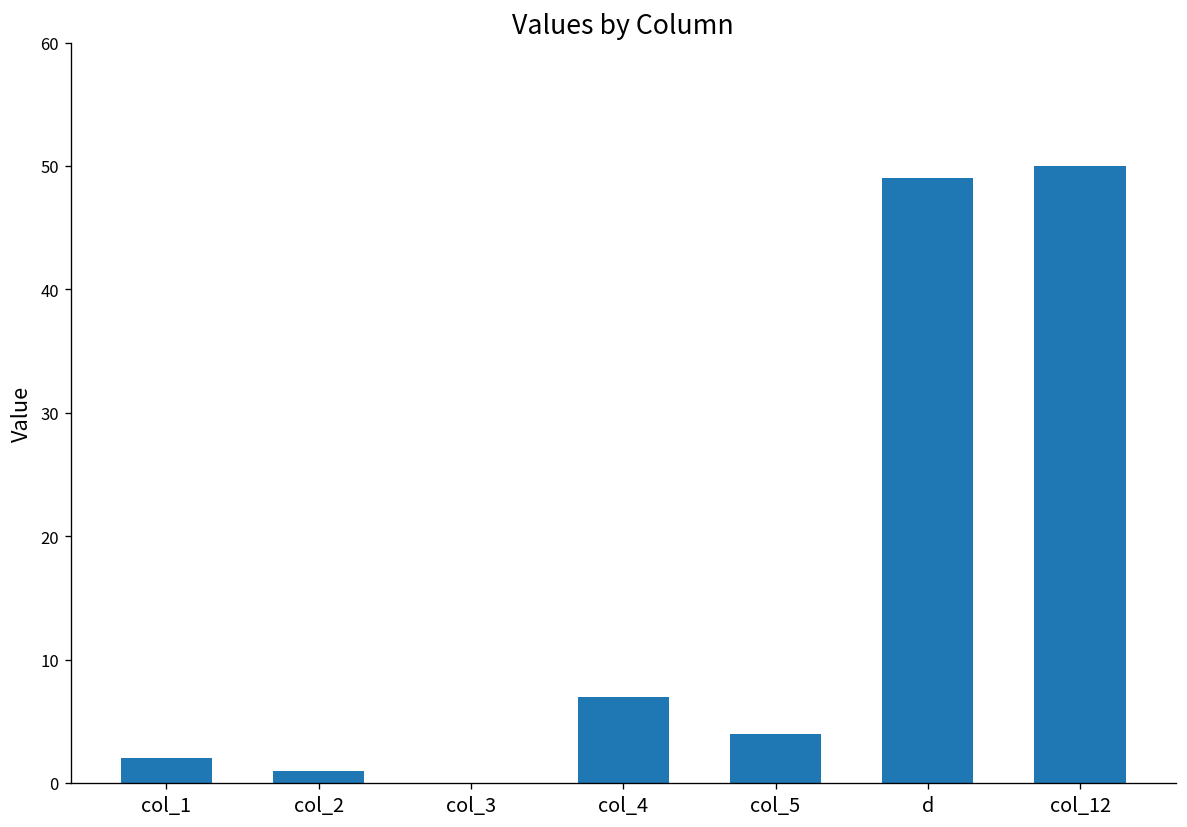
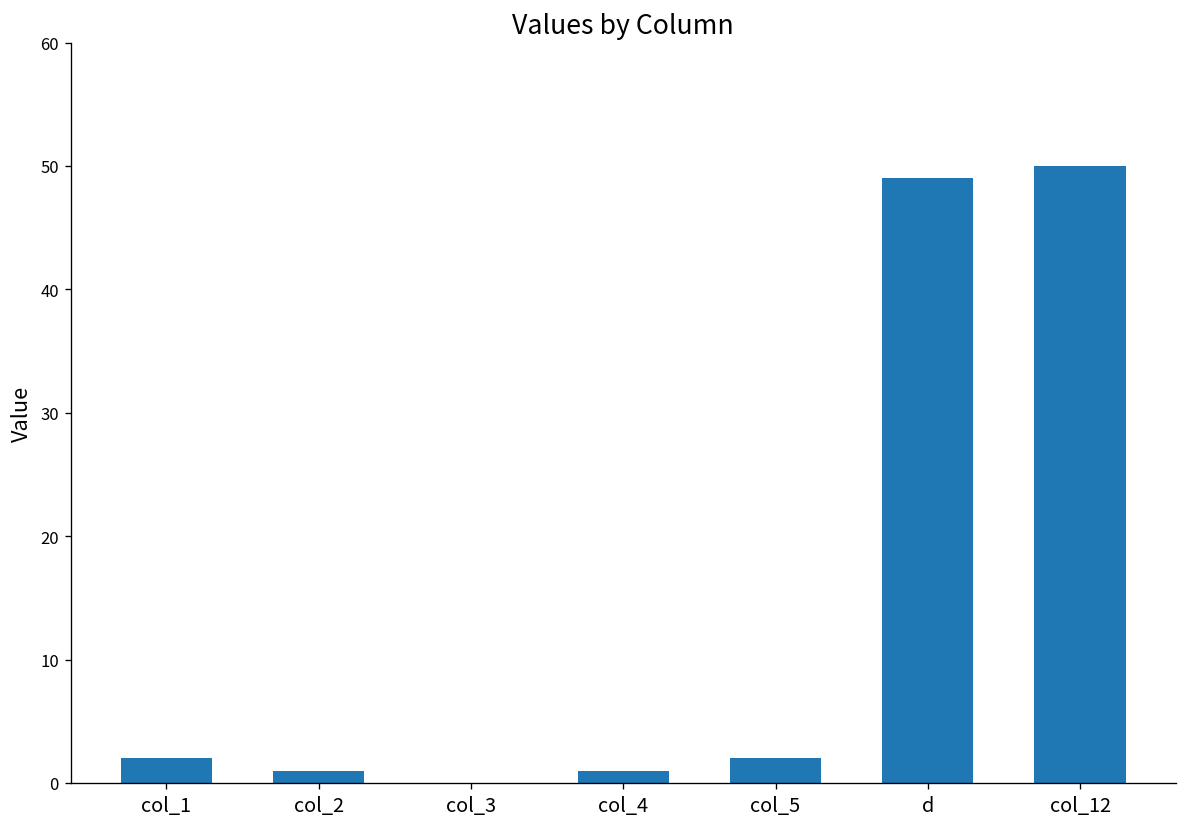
  {
    "col_1": 2,
    "col_2": 1,
    "col_3": 0,
-   "col_4": 7,
-   "col_5": 4,
+   "col_4": 1,
+   "col_5": 2,
    "d": 49,
    "col_12": 50
  }
